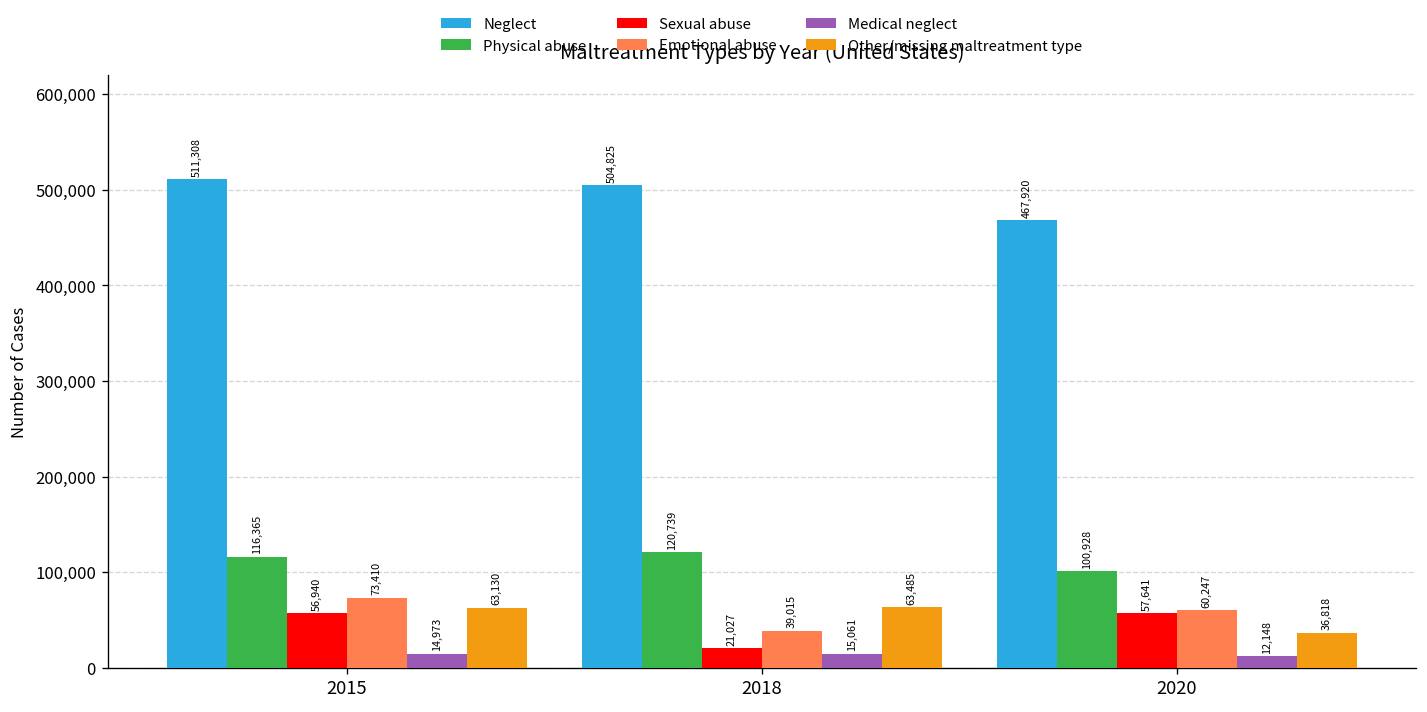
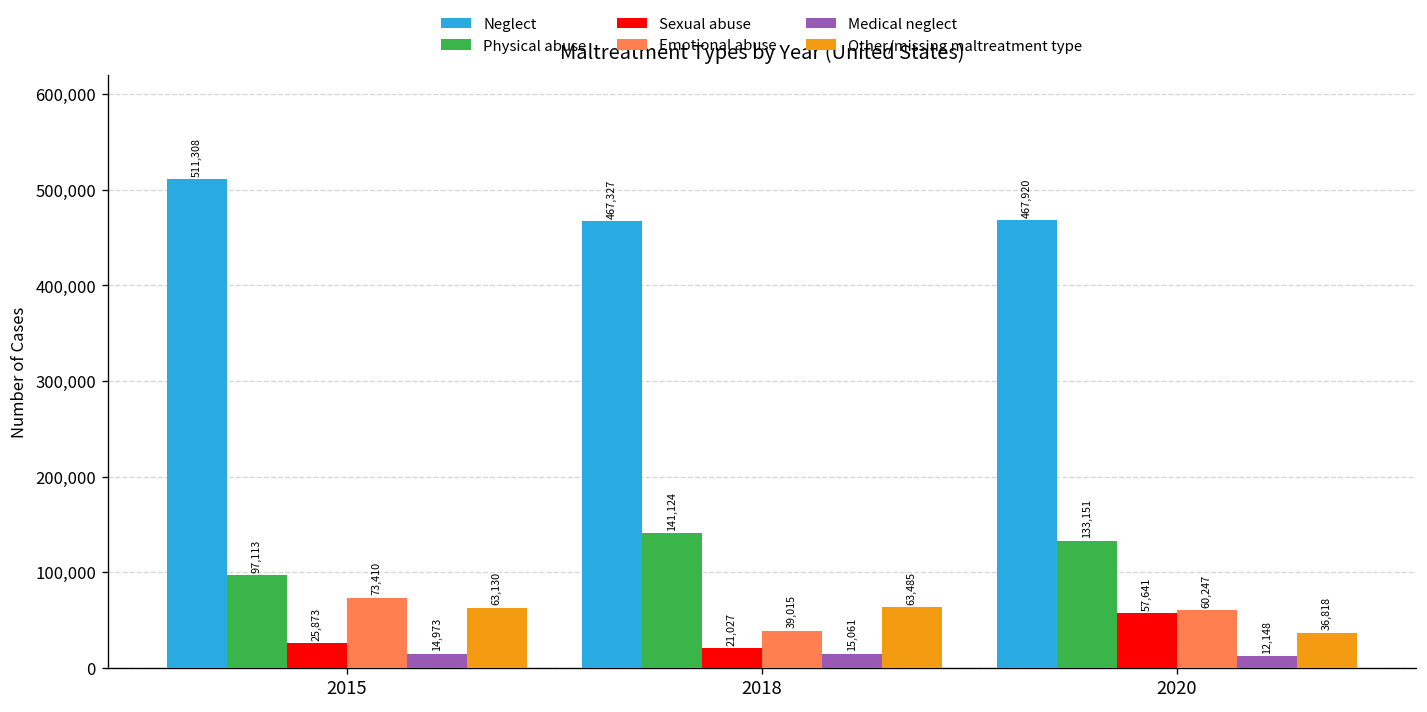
  {
    "Neglect": {
      "2015": "511,308",
-     "2018": "504,825",
+     "2018": "467,327",
      "2020": "467,920"
    },
    "Physical abuse": {
-     "2015": "116,365",
-     "2018": "120,739",
-     "2020": "100,928"
+     "2015": "97,113",
+     "2018": "141,124",
+     "2020": "133,151"
    },
    "Sexual abuse": {
-     "2015": "56,940",
+     "2015": "25,873",
      "2018": "21,027",
      "2020": "57,641"
    },
    "Emotional abuse": {
      "2015": "73,410",
      "2018": "39,015",
      "2020": "60,247"
    },
    "Medical neglect": {
      "2015": "14,973",
      "2018": "15,061",
      "2020": "12,148"
    },
    "Other/missing maltreatment type": {
      "2015": "63,130",
      "2018": "63,485",
      "2020": "36,818"
    }
  }
